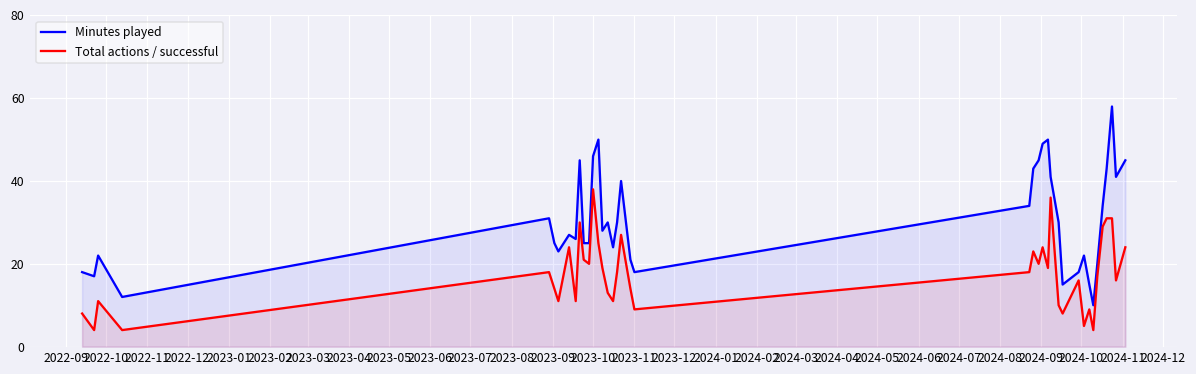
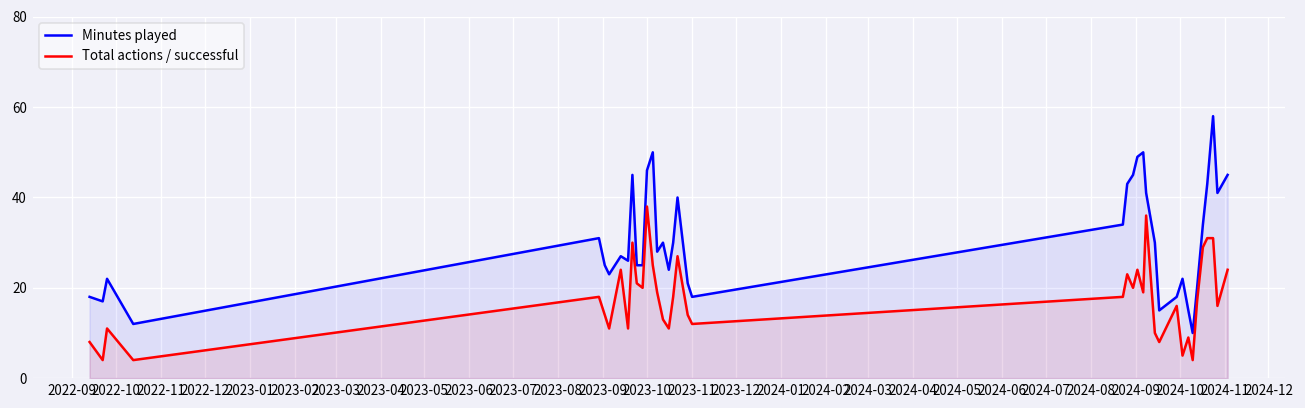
  {
    "Minutes played": {
      "2023-10": 46,
      "2023-11": 18
    },
    "Total actions / successful": {
      "2023-10": 38,
-     "2023-11": 9
+     "2023-11": 12
    }
  }
